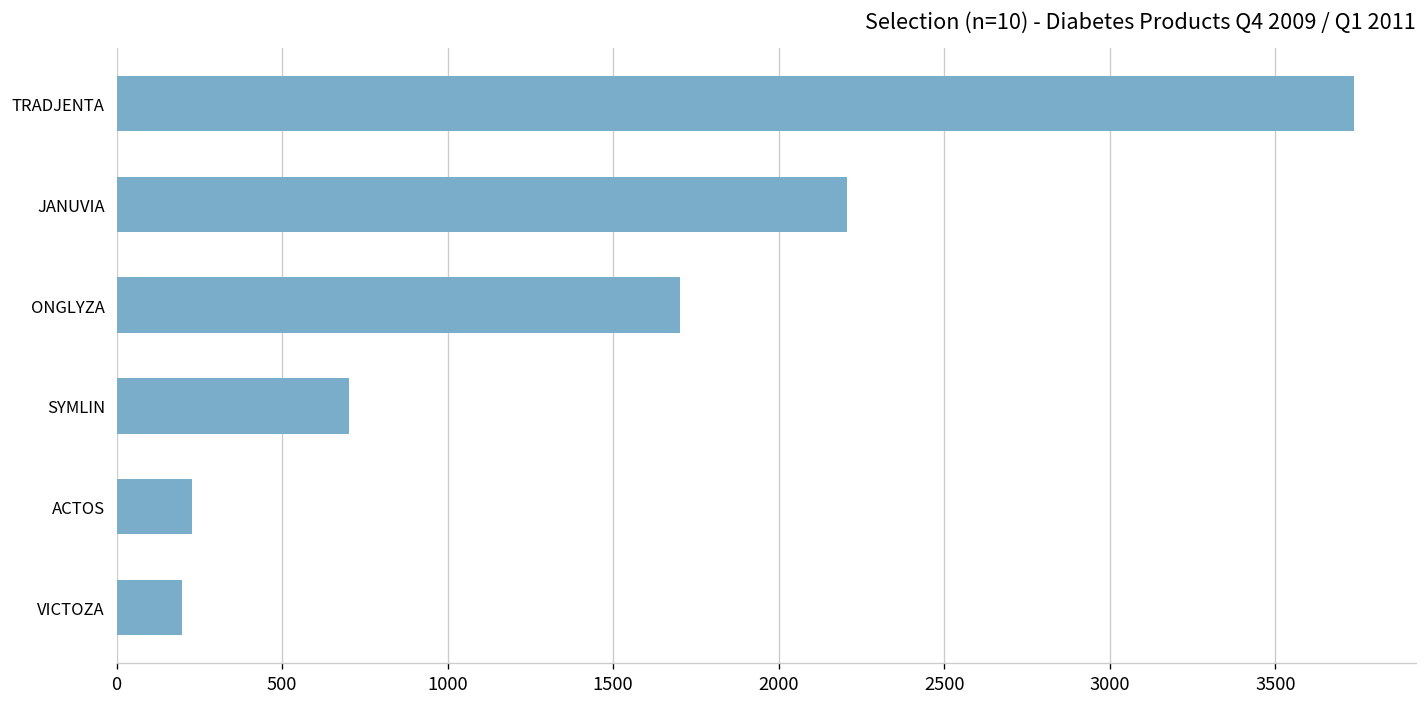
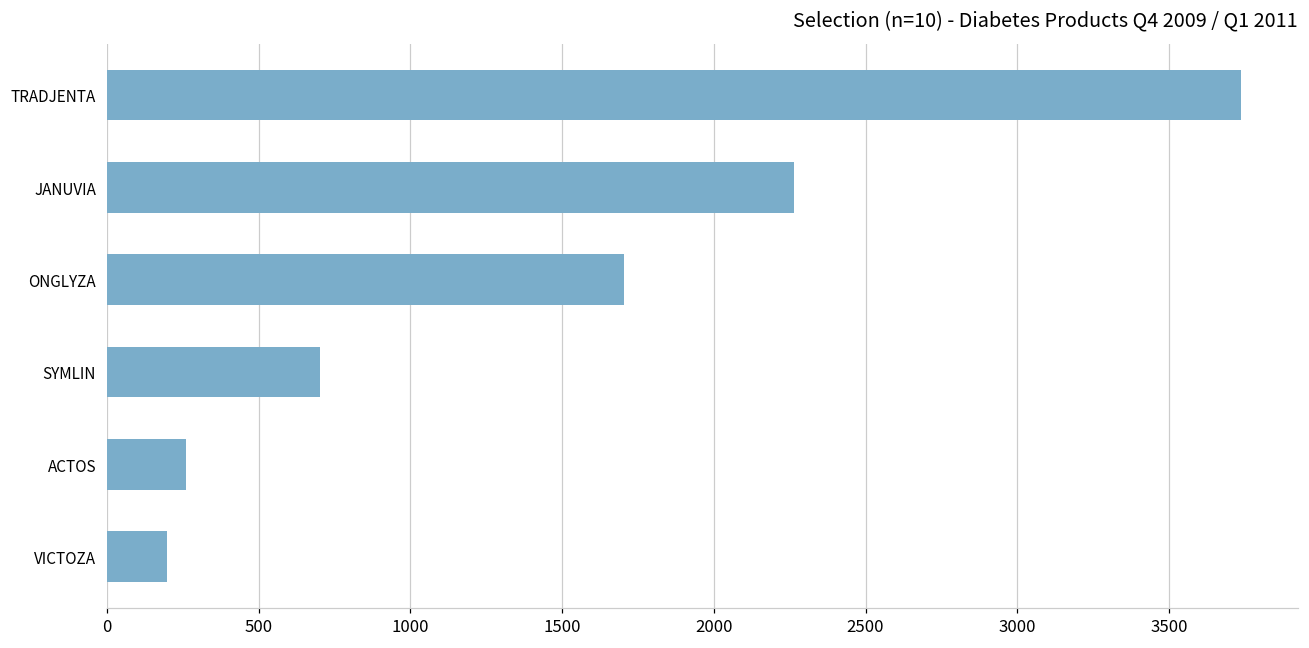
  {
    "TRADJENTA": 3740,
-   "JANUVIA": 2210,
+   "JANUVIA": 2270,
    "ONGLYZA": 1700,
    "SYMLIN": 700,
-   "ACTOS": 230,
+   "ACTOS": 260,
    "VICTOZA": 200
  }
